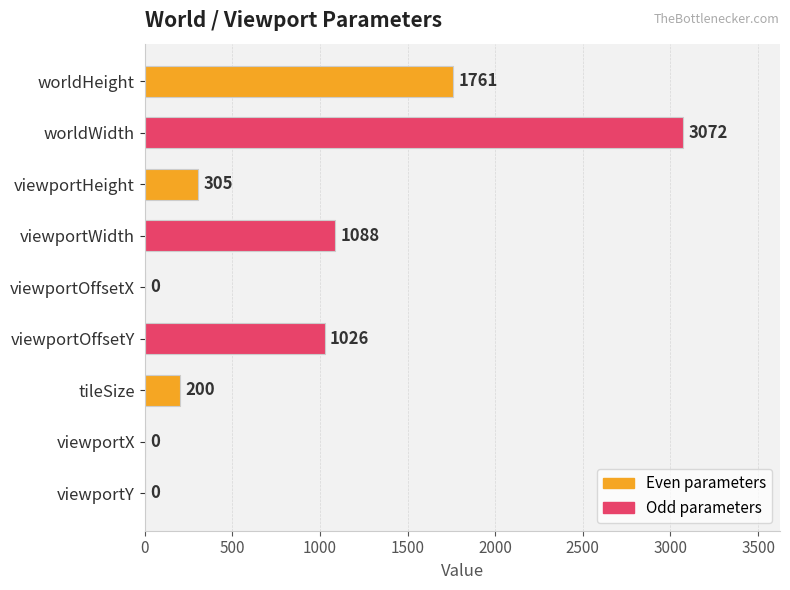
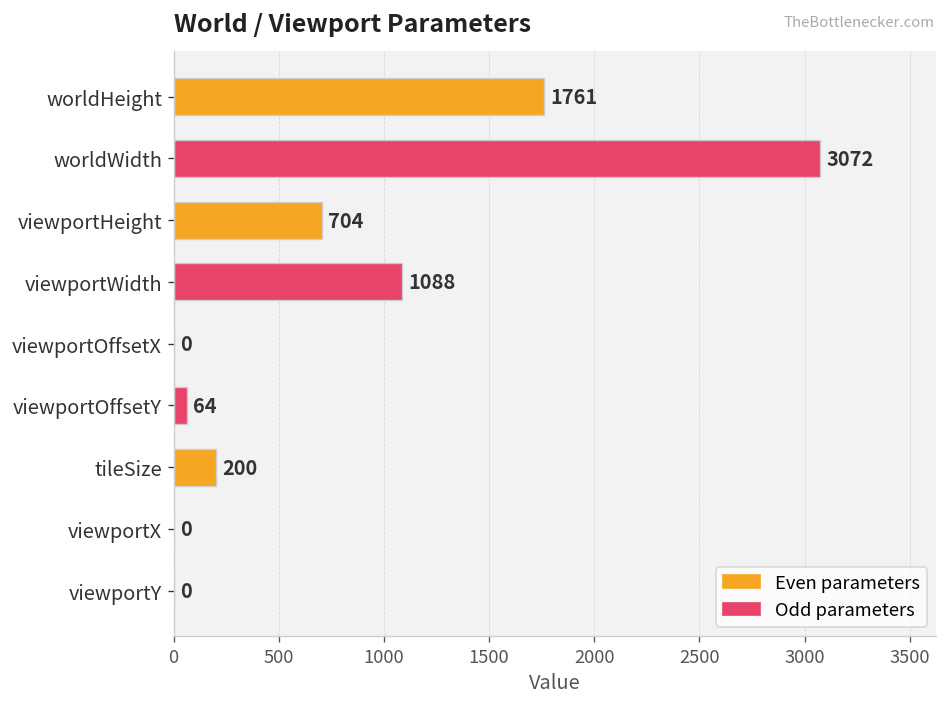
  {
    "worldHeight": 1761,
    "worldWidth": 3072,
-   "viewportHeight": 305,
+   "viewportHeight": 704,
    "viewportWidth": 1088,
    "viewportOffsetX": 0,
-   "viewportOffsetY": 1026,
+   "viewportOffsetY": 64,
    "tileSize": 200,
    "viewportX": 0,
    "viewportY": 0
  }
